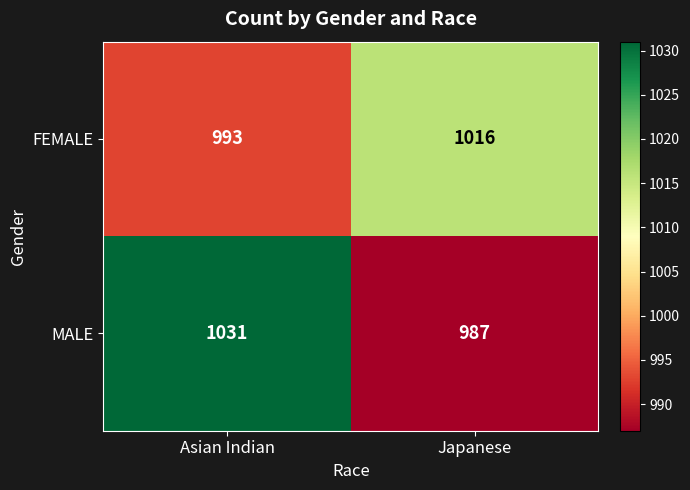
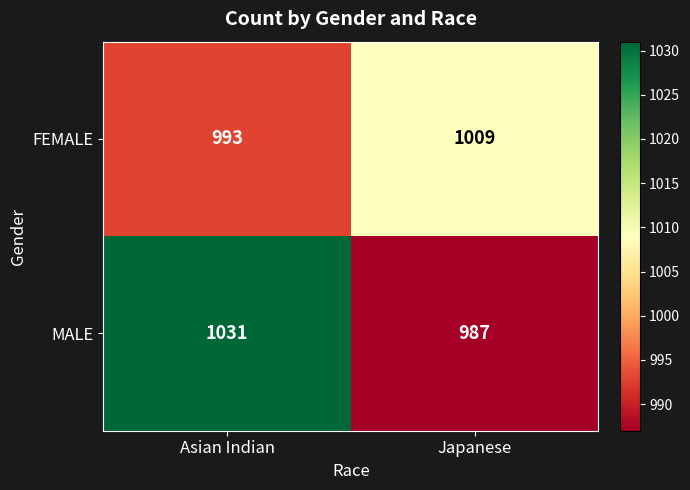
  {
    "FEMALE": {
      "Asian Indian": 993,
-     "Japanese": 1016
+     "Japanese": 1009
    },
    "MALE": {
      "Asian Indian": 1031,
      "Japanese": 987
    }
  }
